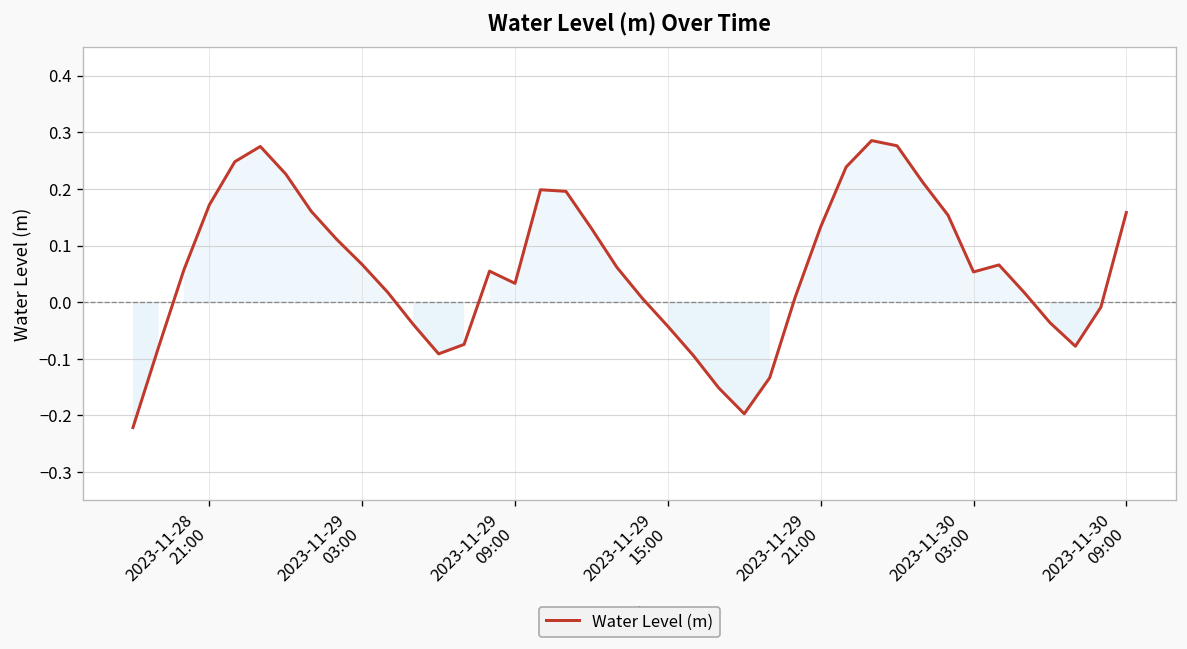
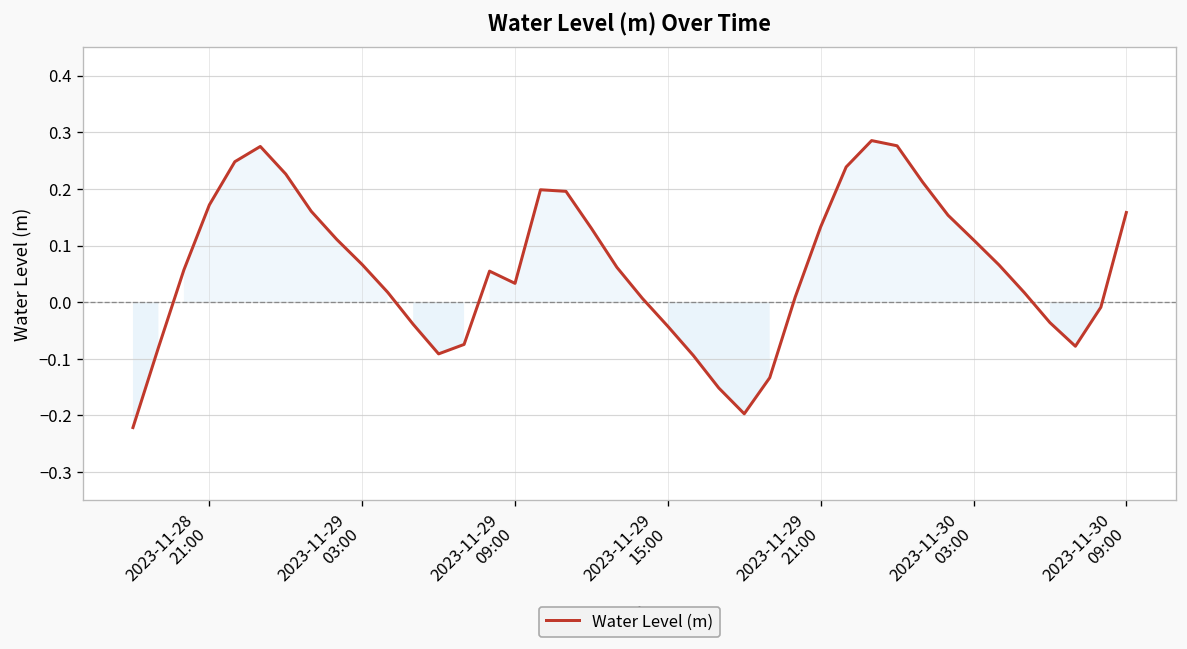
  {
    "2023-11-28 21:00": 0.17,
    "2023-11-29 03:00": 0.07,
    "2023-11-29 09:00": 0.03,
    "2023-11-29 15:00": -0.04,
    "2023-11-29 21:00": 0.13,
-   "2023-11-30 03:00": 0.05,
+   "2023-11-30 03:00": 0.11,
    "2023-11-30 09:00": 0.16
  }
